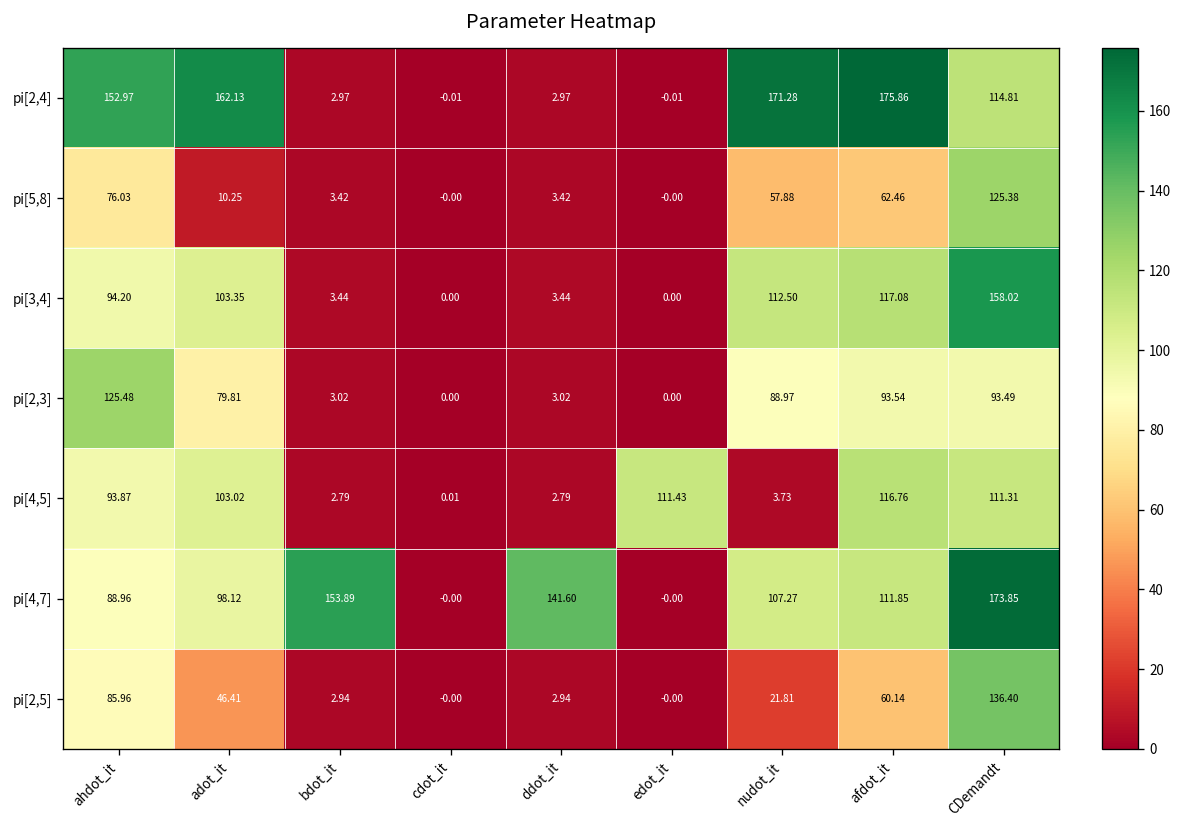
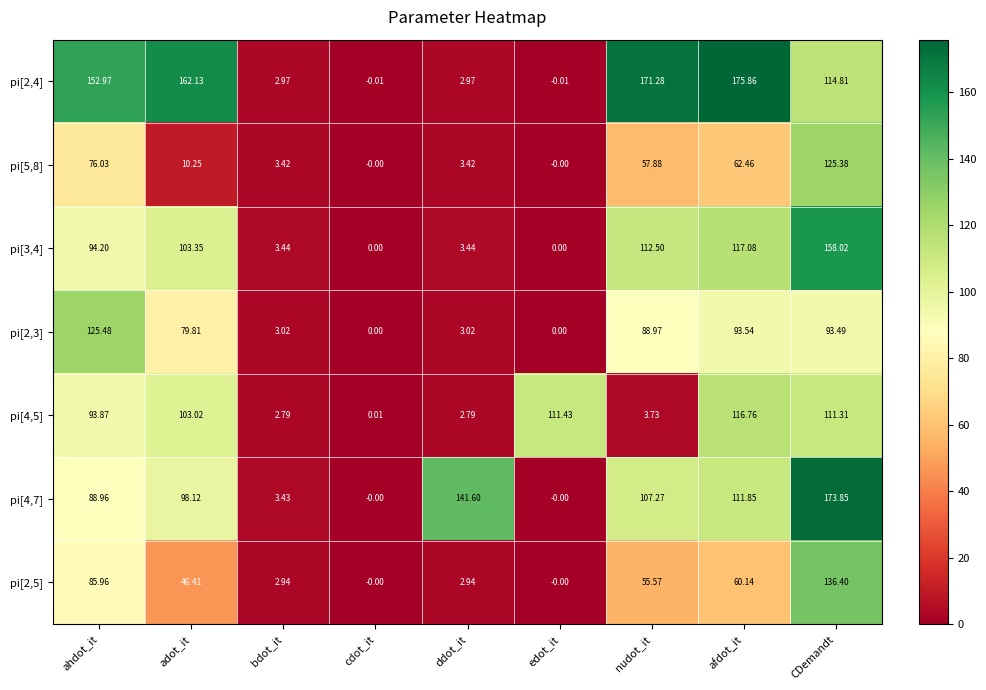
  {
    "pi[2,4]": {
      "ahdot_it": 152.97,
      "adot_it": 162.13,
      "bdot_it": 2.97,
      "cdot_it": -0.01,
      "ddot_it": 2.97,
      "edot_it": -0.01,
      "nudot_it": 171.28,
      "afdot_it": 175.86,
      "CDemandt": 114.81
    },
    "pi[5,8]": {
      "ahdot_it": 76.03,
      "adot_it": 10.25,
      "bdot_it": 3.42,
      "cdot_it": -0.00,
      "ddot_it": 3.42,
      "edot_it": -0.00,
      "nudot_it": 57.88,
      "afdot_it": 62.46,
      "CDemandt": 125.38
    },
    "pi[3,4]": {
      "ahdot_it": 94.20,
      "adot_it": 103.35,
      "bdot_it": 3.44,
      "cdot_it": 0.00,
      "ddot_it": 3.44,
      "edot_it": 0.00,
      "nudot_it": 112.50,
      "afdot_it": 117.08,
      "CDemandt": 158.02
    },
    "pi[2,3]": {
      "ahdot_it": 125.48,
      "adot_it": 79.81,
      "bdot_it": 3.02,
      "cdot_it": 0.00,
      "ddot_it": 3.02,
      "edot_it": 0.00,
      "nudot_it": 88.97,
      "afdot_it": 93.54,
      "CDemandt": 93.49
    },
    "pi[4,5]": {
      "ahdot_it": 93.87,
      "adot_it": 103.02,
      "bdot_it": 2.79,
      "cdot_it": 0.01,
      "ddot_it": 2.79,
      "edot_it": 111.43,
      "nudot_it": 3.73,
      "afdot_it": 116.76,
      "CDemandt": 111.31
    },
    "pi[4,7]": {
      "ahdot_it": 88.96,
      "adot_it": 98.12,
-     "bdot_it": 153.89,
+     "bdot_it": 3.43,
      "cdot_it": -0.00,
      "ddot_it": 141.60,
      "edot_it": -0.00,
      "nudot_it": 107.27,
      "afdot_it": 111.85,
      "CDemandt": 173.85
    },
    "pi[2,5]": {
      "ahdot_it": 85.96,
      "adot_it": 46.41,
      "bdot_it": 2.94,
      "cdot_it": -0.00,
      "ddot_it": 2.94,
      "edot_it": -0.00,
-     "nudot_it": 21.81,
+     "nudot_it": 55.57,
      "afdot_it": 60.14,
      "CDemandt": 136.40
    }
  }
